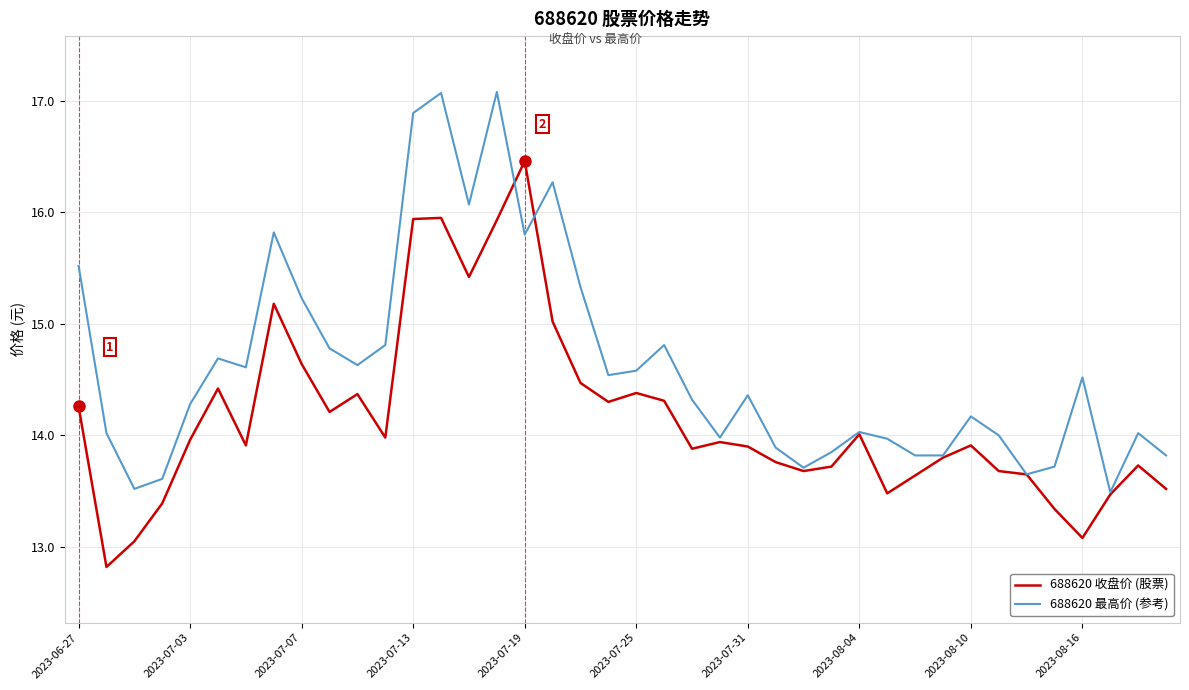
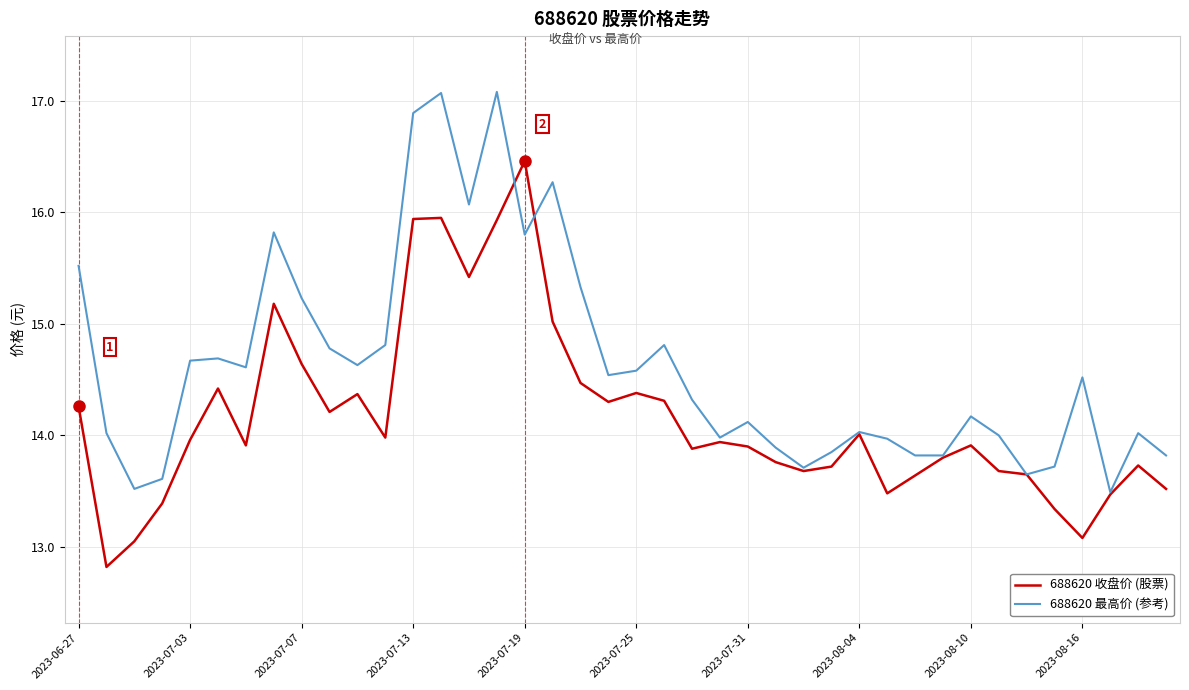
  {
    "688620 最高价 (参考)": {
      "2023-06-27": 15.52,
-     "2023-07-03": 14.28,
+     "2023-07-03": 14.67,
      "2023-07-07": 15.23,
      "2023-07-13": 16.89,
      "2023-07-19": 15.80,
      "2023-07-25": 14.58,
-     "2023-07-31": 14.36,
+     "2023-07-31": 14.12,
      "2023-08-10": 14.17,
      "2023-08-16": 14.52
    }
  }
